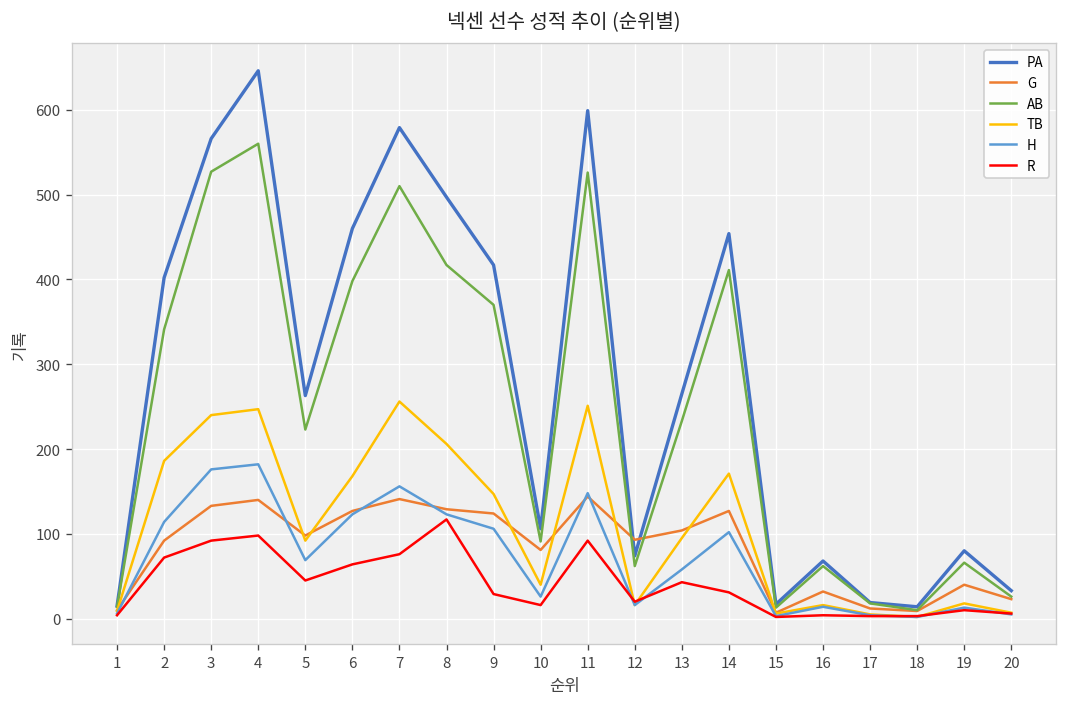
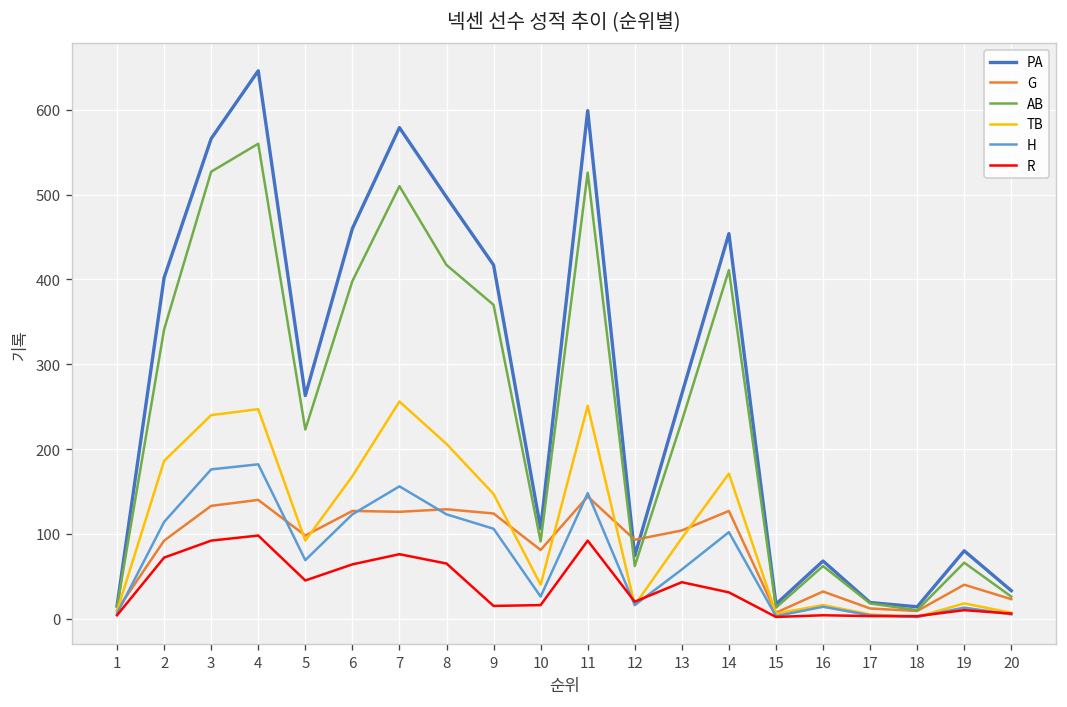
  {
    "G": {
      "2": 90,
      "3": 130,
      "4": 140,
      "5": 100,
      "6": 130,
-     "7": 140,
+     "7": 130,
      "8": 130,
      "9": 120,
      "10": 80,
      "11": 140,
      "12": 90,
      "13": 100,
      "14": 130,
      "16": 30,
      "17": 10,
      "19": 40
    },
    "AB": {
      "2": 340,
      "3": 530,
      "4": 560,
      "5": 220,
      "6": 400,
      "7": 510,
      "8": 420,
      "9": 370,
      "10": 90,
      "11": 530,
      "12": 60,
      "13": 230,
      "14": 410,
      "15": 10,
      "16": 60,
      "19": 70
    },
    "TB": {
      "2": 190,
      "3": 240,
      "4": 250,
      "5": 90,
      "6": 170,
      "7": 260,
      "8": 210,
      "9": 150,
      "10": 40,
      "11": 250,
      "13": 100,
      "14": 170,
      "19": 20
    },
    "R": {
      "2": 70,
      "3": 90,
      "4": 100,
      "5": 50,
      "6": 60,
      "7": 80,
-     "8": 120,
-     "9": 30,
+     "8": 70,
+     "9": 20,
      "10": 20,
      "11": 90,
      "12": 20,
      "13": 40,
      "14": 30,
      "16": 0
    }
  }
